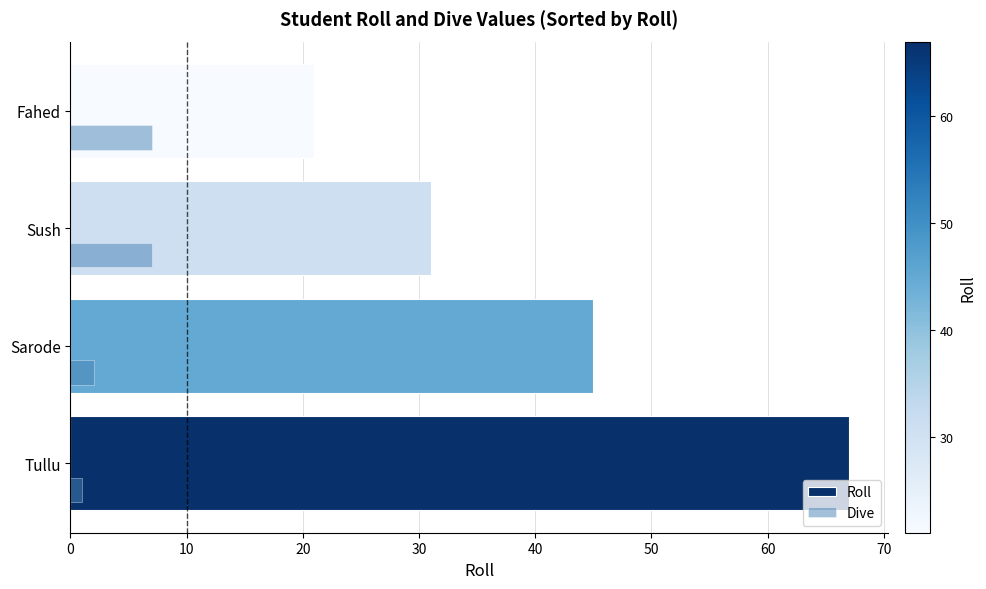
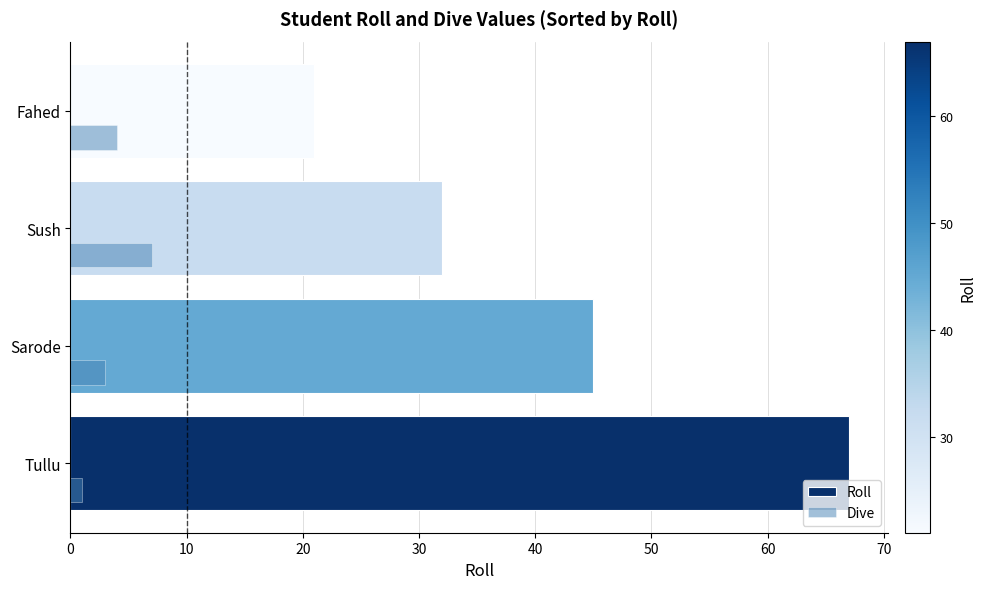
  {
    "Roll": {
      "Fahed": 21,
-     "Sush": 31,
+     "Sush": 32,
      "Sarode": 45,
      "Tullu": 67
    },
    "Dive": {
-     "Fahed": 7,
-     "Sarode": 2
+     "Fahed": 4,
+     "Sarode": 3
    }
  }
